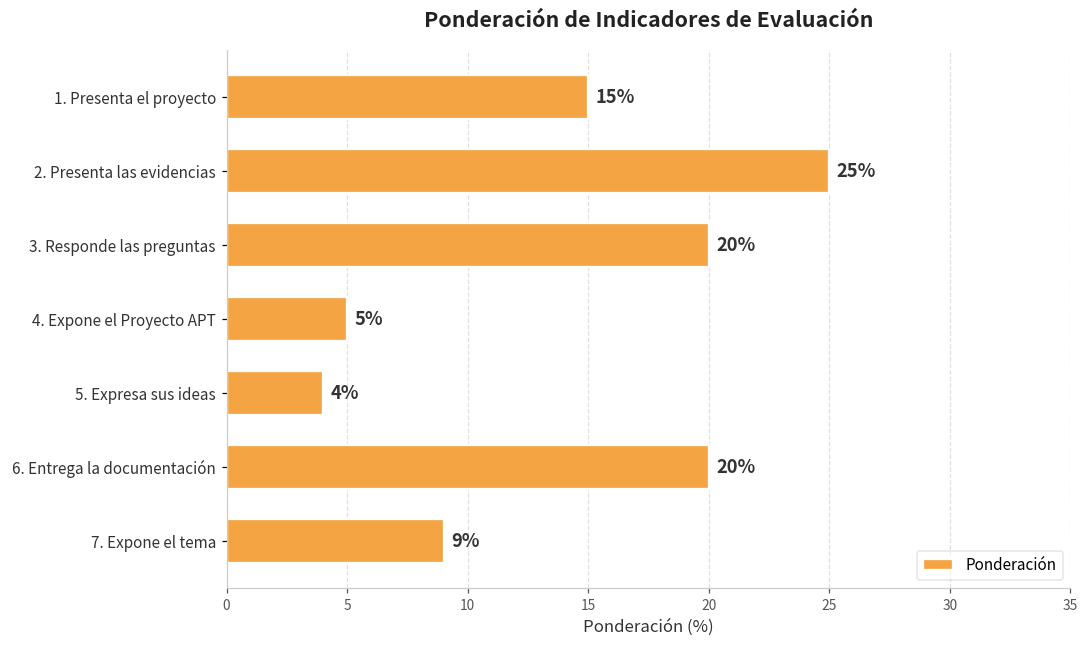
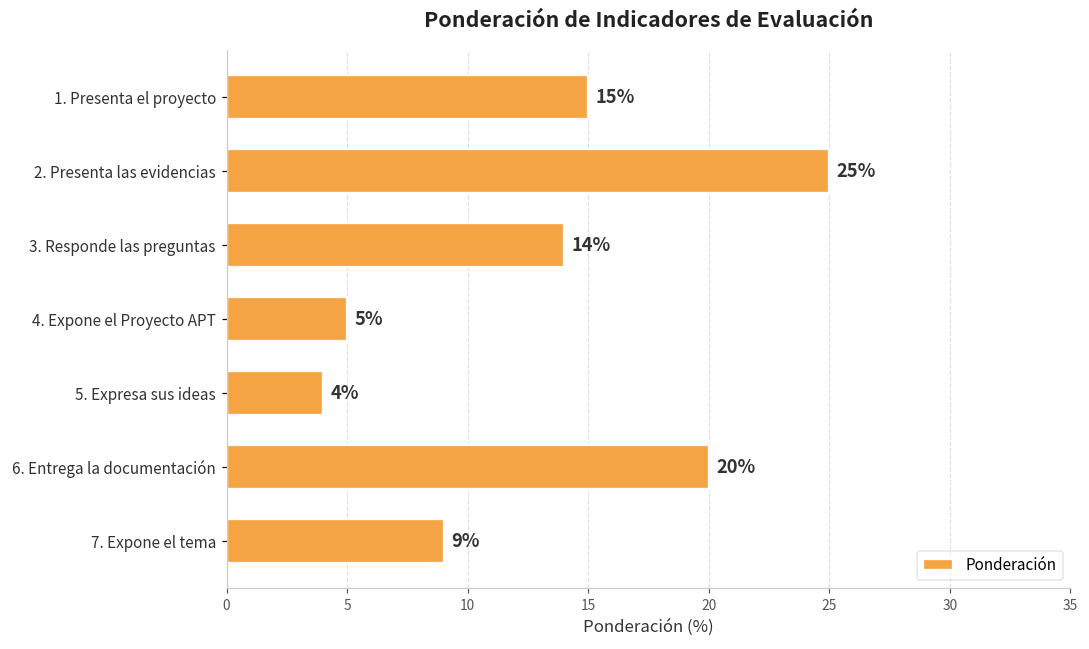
  {
    "1. Presenta el proyecto": "15%",
    "2. Presenta las evidencias": "25%",
-   "3. Responde las preguntas": "20%",
+   "3. Responde las preguntas": "14%",
    "4. Expone el Proyecto APT": "5%",
    "5. Expresa sus ideas": "4%",
    "6. Entrega la documentación": "20%",
    "7. Expone el tema": "9%"
  }
